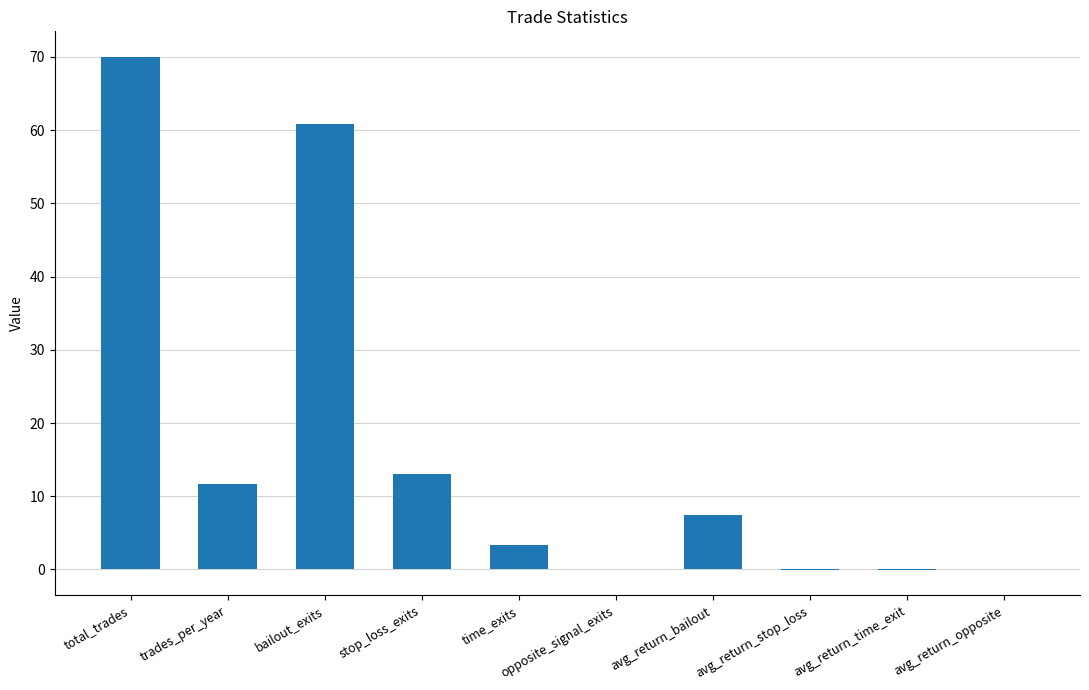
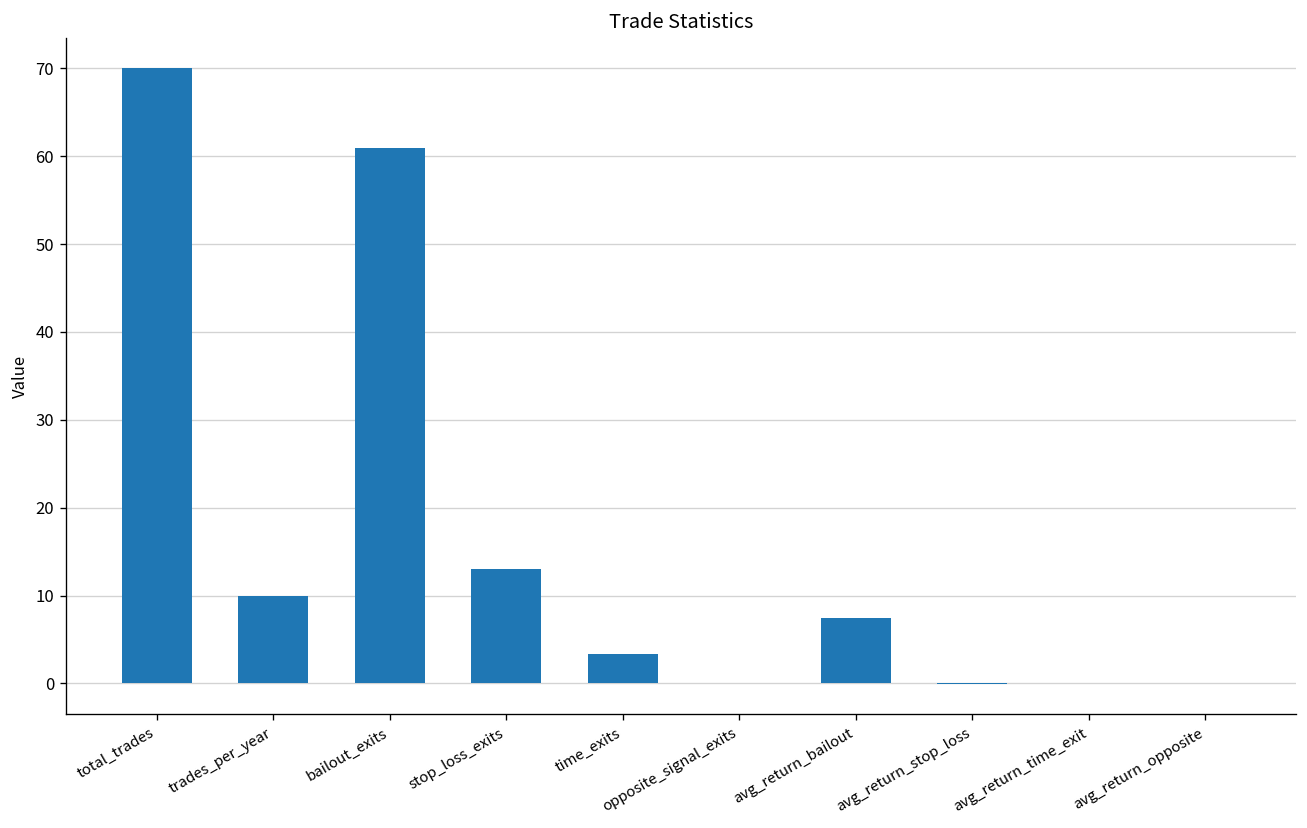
  {
    "total_trades": 70,
-   "trades_per_year": 12,
+   "trades_per_year": 10,
    "bailout_exits": 61,
    "stop_loss_exits": 13,
    "time_exits": 3,
    "opposite_signal_exits": 0,
    "avg_return_bailout": 7,
    "avg_return_opposite": 0
  }
